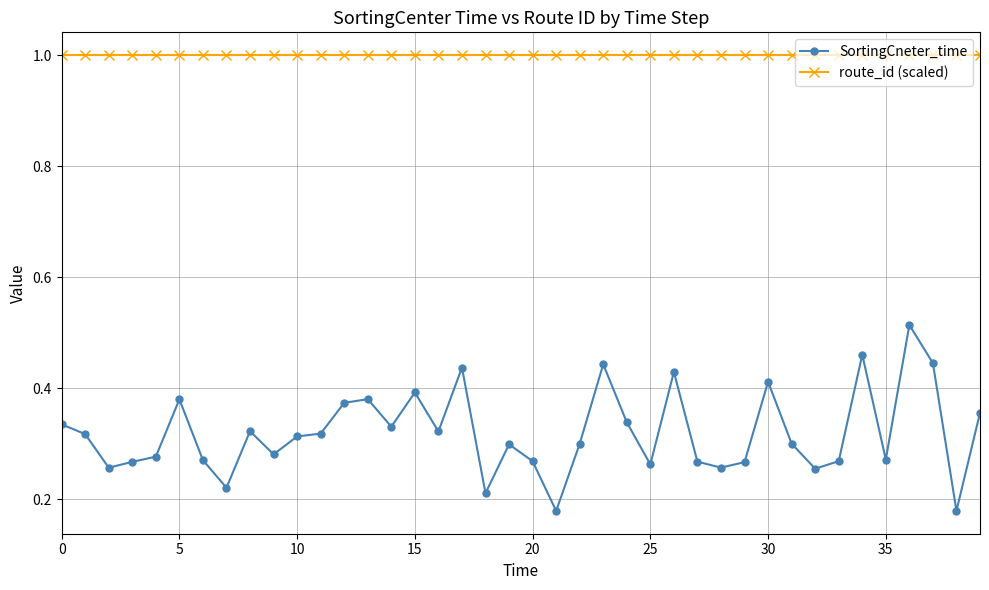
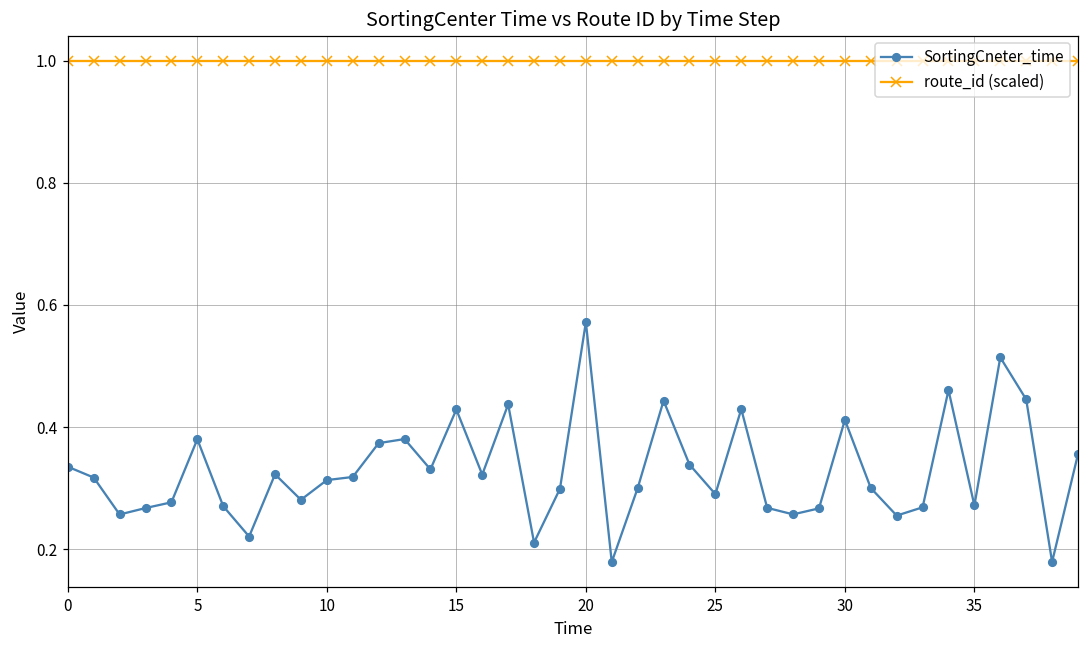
  {
    "SortingCneter_time": {
      "0": 0.34,
      "5": 0.38,
      "10": 0.31,
-     "15": 0.39,
-     "20": 0.27,
-     "25": 0.26,
+     "15": 0.43,
+     "20": 0.57,
+     "25": 0.29,
      "30": 0.41,
      "35": 0.27
    },
    "route_id (scaled)": {
      "0": 1.00,
      "5": 1.00,
      "10": 1.00,
      "15": 1.00,
      "20": 1.00,
      "25": 1.00,
      "30": 1.00
    }
  }
